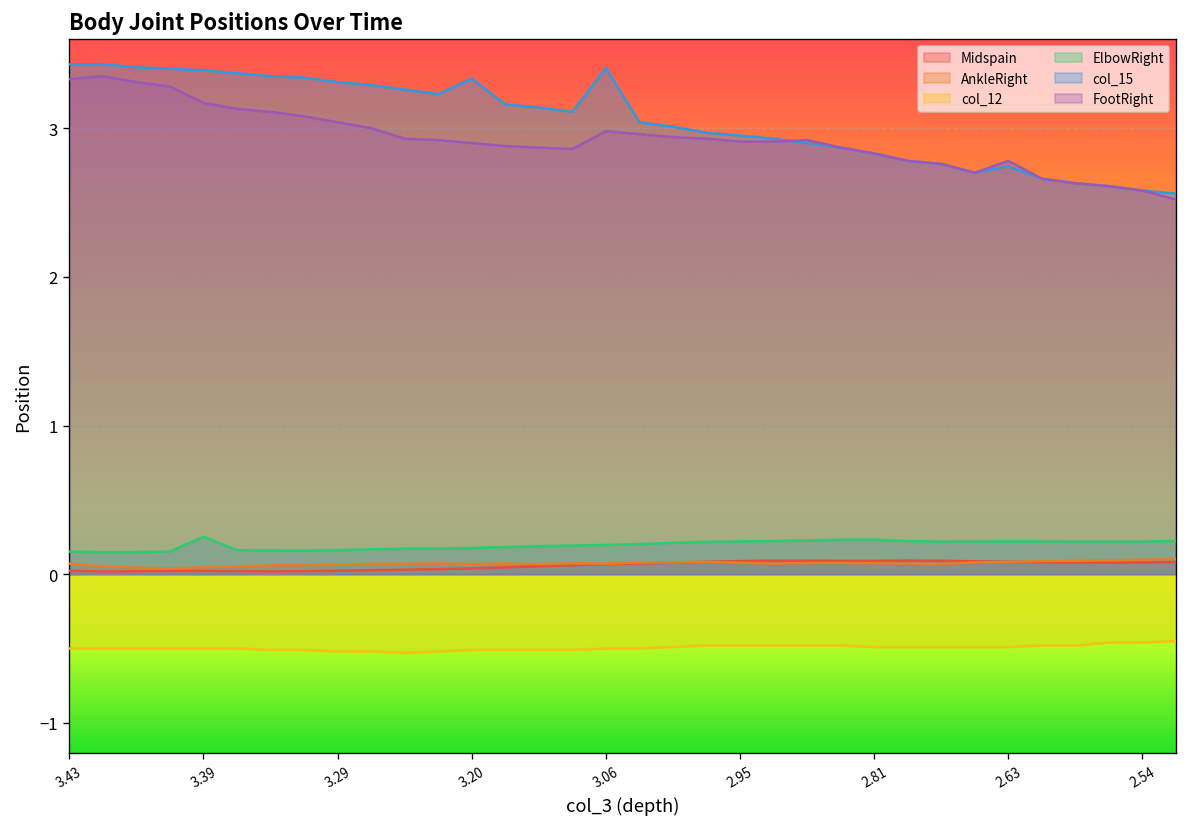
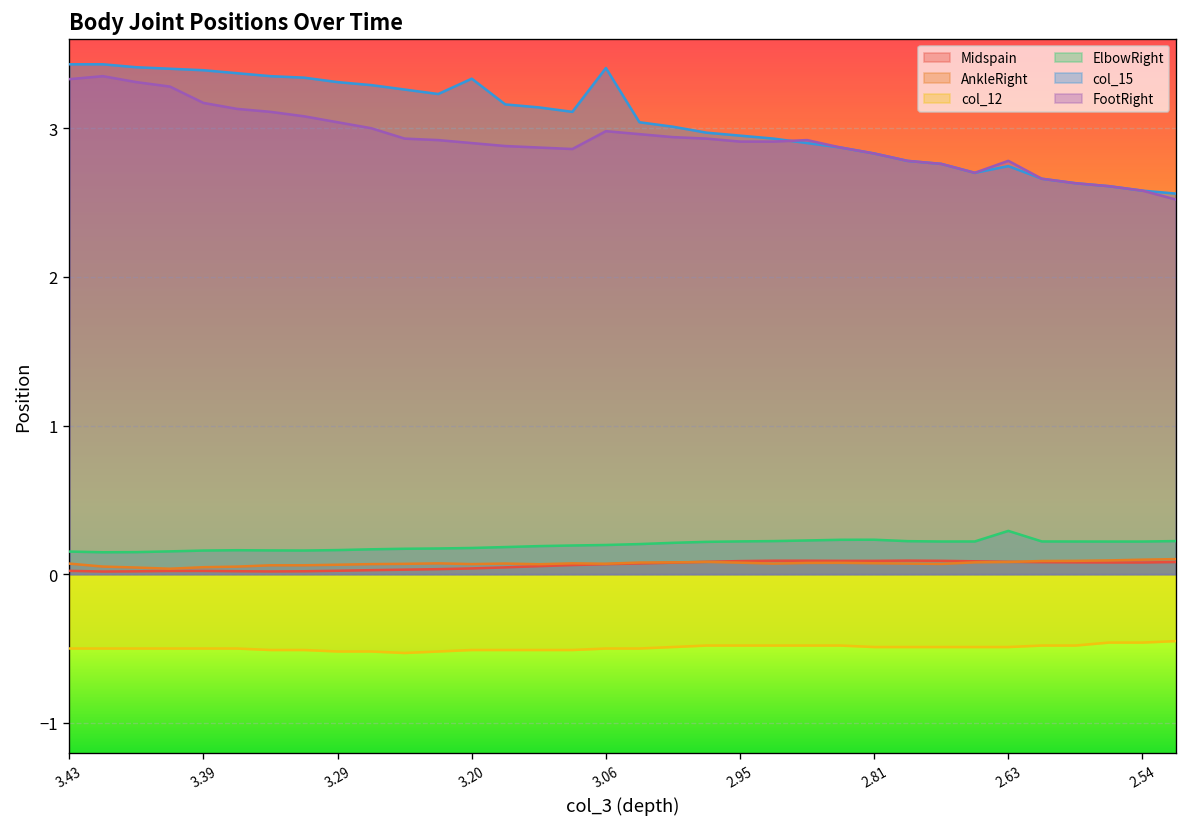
  {
    "ElbowRight": {
      "3.43": 0.15,
-     "3.39": 0.25,
+     "3.39": 0.16,
      "3.29": 0.16,
      "3.20": 0.18,
      "3.06": 0.20,
      "2.95": 0.22,
      "2.81": 0.23,
-     "2.63": 0.22,
+     "2.63": 0.29,
      "2.54": 0.22
    },
    "col_15": {
      "3.43": 3.43,
      "3.39": 3.39,
      "3.29": 3.31,
      "3.20": 3.33,
      "3.06": 3.40,
      "2.95": 2.95,
      "2.63": 2.74
    },
    "FootRight": {
      "3.43": 3.33,
      "3.39": 3.17,
      "3.29": 3.04,
      "3.20": 2.90,
      "3.06": 2.98,
      "2.95": 2.91,
      "2.63": 2.78
    }
  }
